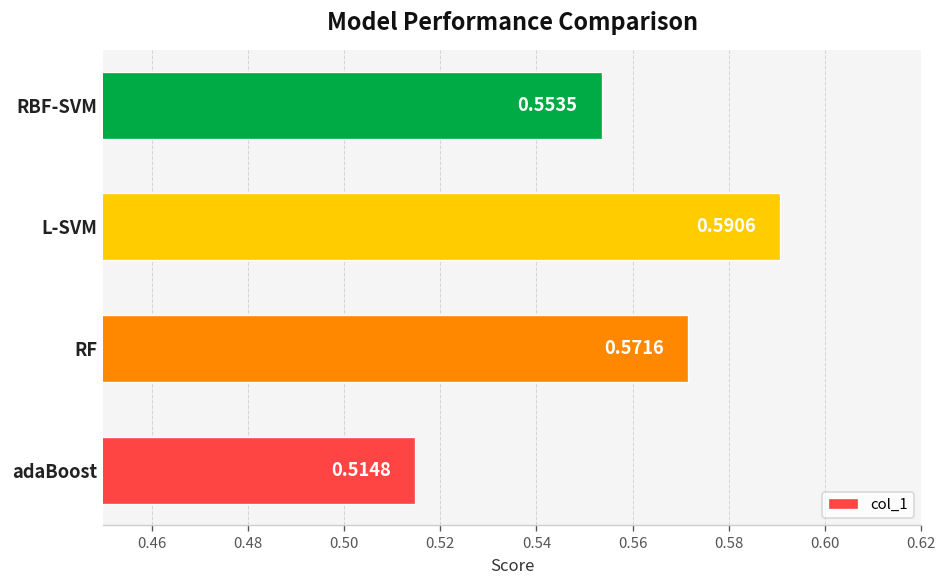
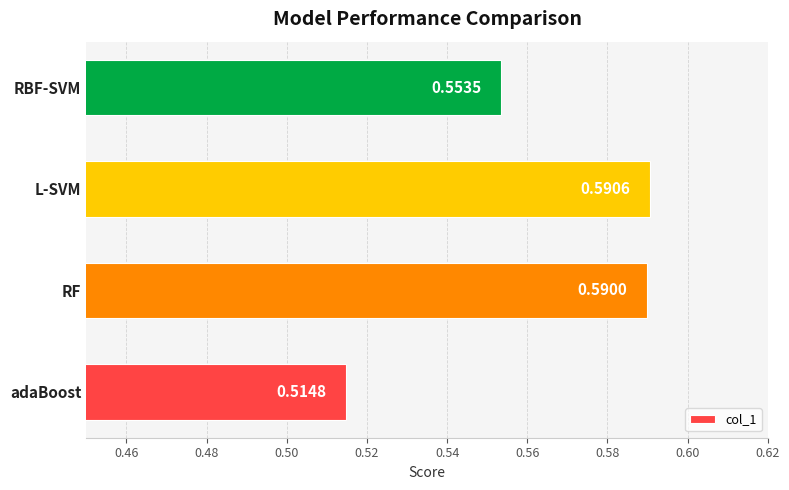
  {
    "RBF-SVM": 0.5535,
    "L-SVM": 0.5906,
-   "RF": 0.5716,
+   "RF": 0.5900,
    "adaBoost": 0.5148
  }
